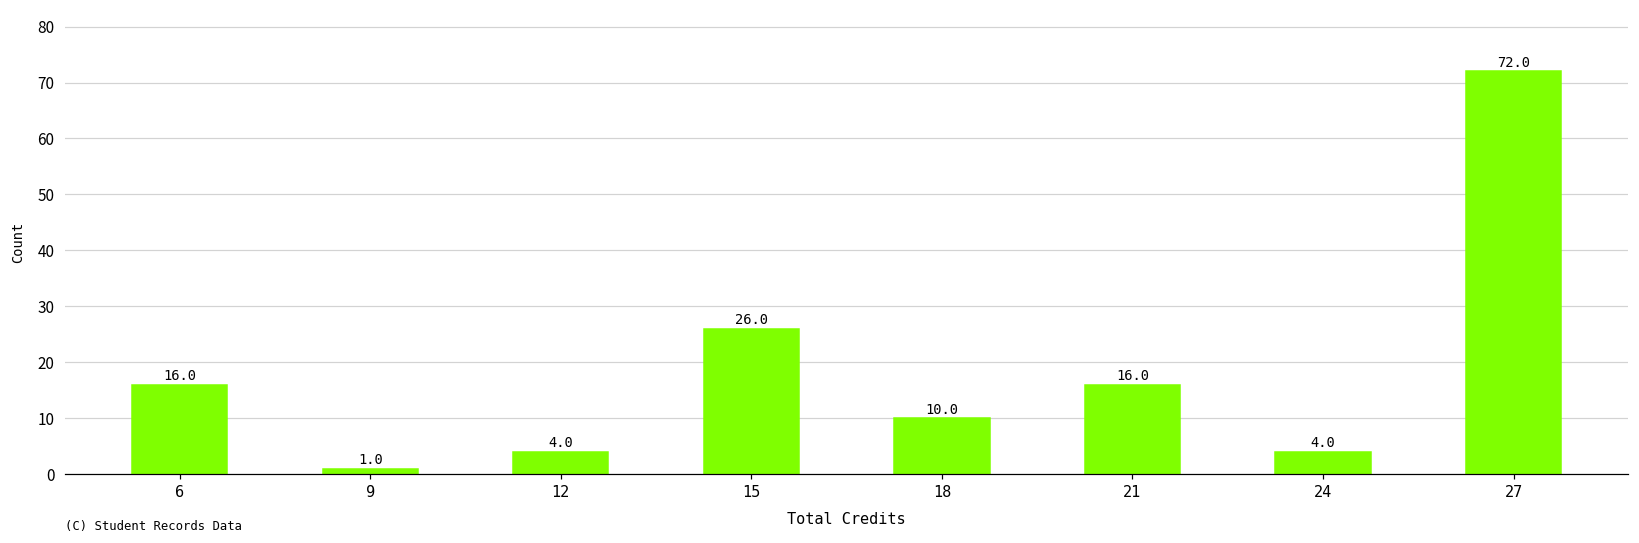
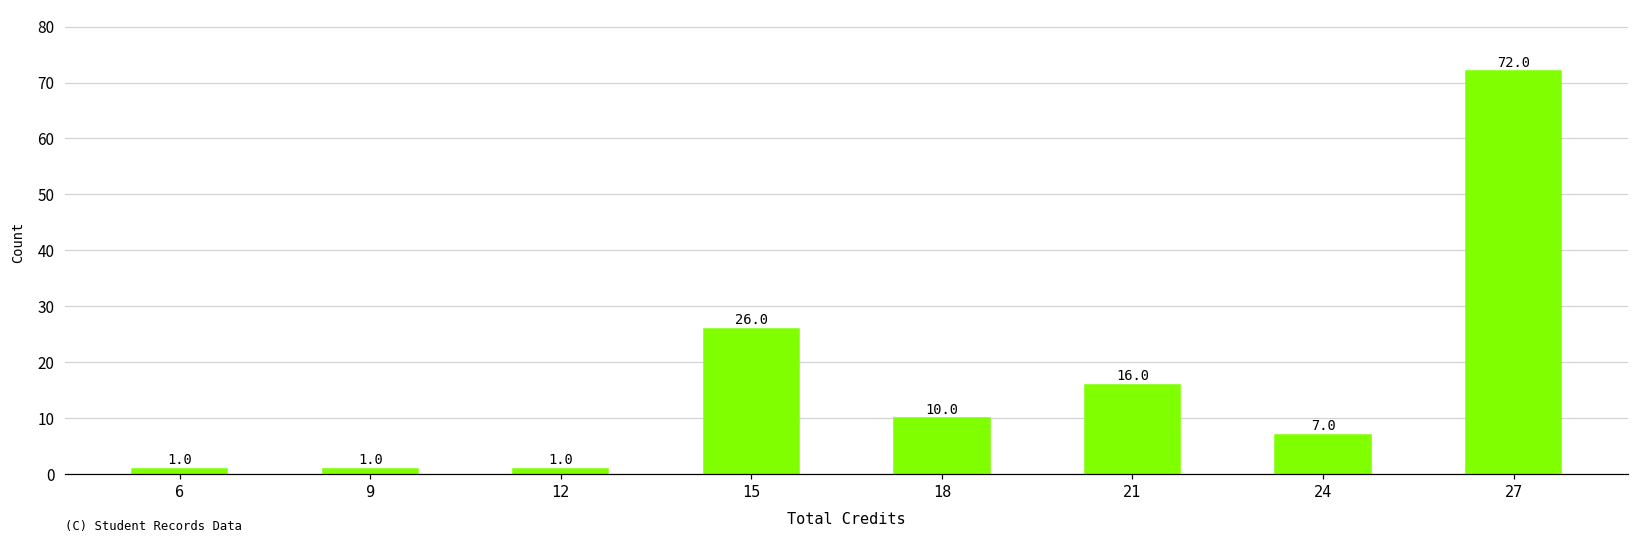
  {
-   "6": 16.0,
+   "6": 1.0,
    "9": 1.0,
-   "12": 4.0,
+   "12": 1.0,
    "15": 26.0,
    "18": 10.0,
    "21": 16.0,
-   "24": 4.0,
+   "24": 7.0,
    "27": 72.0
  }
